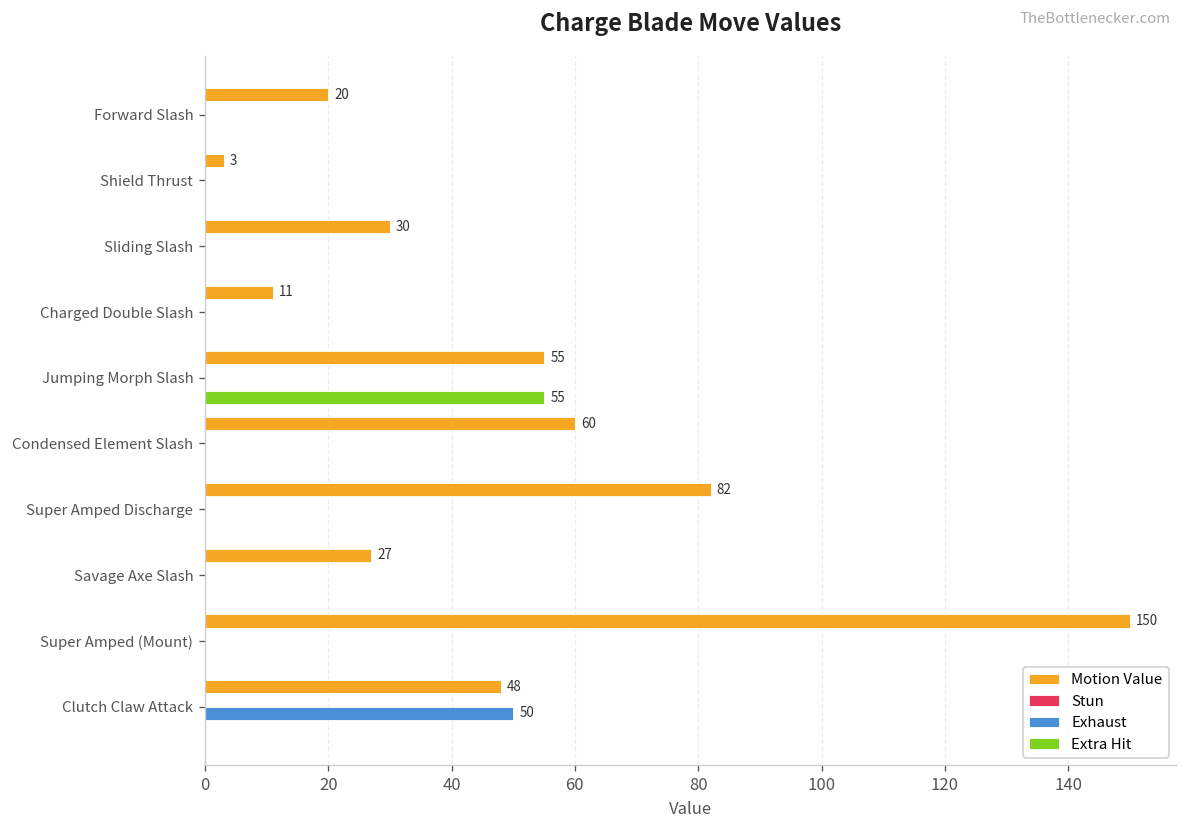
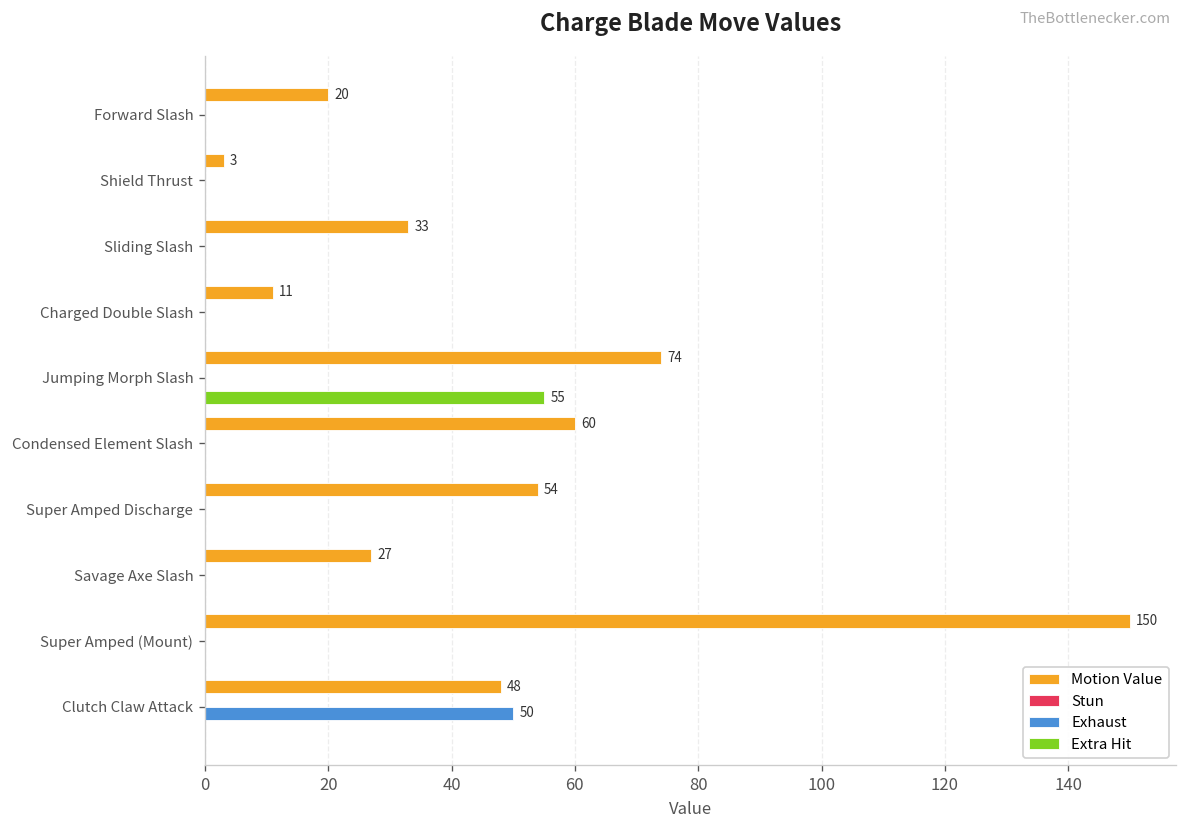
  {
    "Motion Value": {
      "Forward Slash": 20,
      "Shield Thrust": 3,
-     "Sliding Slash": 30,
+     "Sliding Slash": 33,
      "Charged Double Slash": 11,
-     "Jumping Morph Slash": 55,
+     "Jumping Morph Slash": 74,
      "Condensed Element Slash": 60,
-     "Super Amped Discharge": 82,
+     "Super Amped Discharge": 54,
      "Savage Axe Slash": 27,
      "Super Amped (Mount)": 150,
      "Clutch Claw Attack": 48
    },
    "Stun": {
      "Forward Slash": 0,
      "Shield Thrust": 0,
      "Sliding Slash": 0,
      "Charged Double Slash": 0,
      "Jumping Morph Slash": 0,
      "Condensed Element Slash": 0,
      "Super Amped Discharge": 0,
      "Savage Axe Slash": 0,
      "Super Amped (Mount)": 0,
      "Clutch Claw Attack": 0
    },
    "Exhaust": {
      "Clutch Claw Attack": 50
    },
    "Extra Hit": {
      "Jumping Morph Slash": 55
    }
  }
